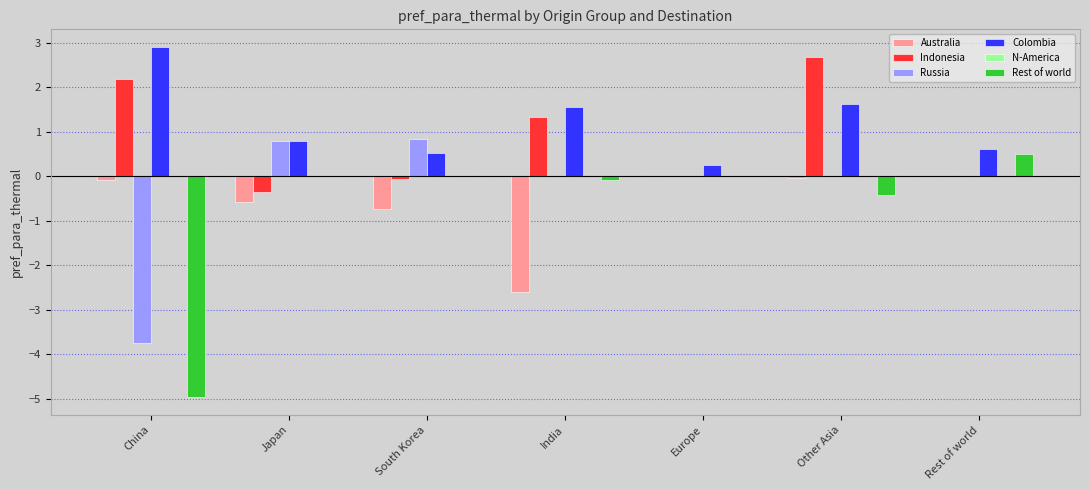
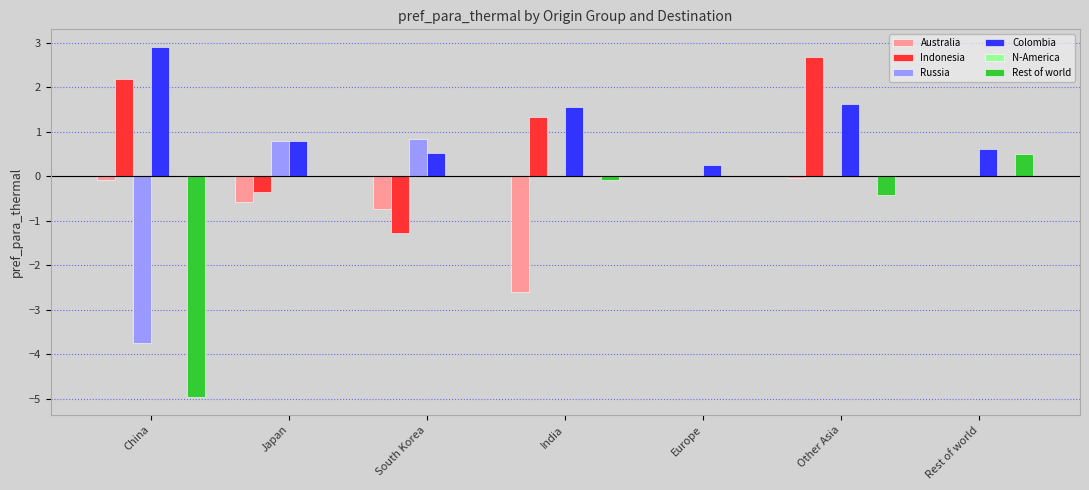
  {
    "Australia": {
      "China": -0.1,
      "Japan": -0.6,
      "South Korea": -0.7,
      "India": -2.6,
      "Europe": 0.0,
      "Rest of world": 0.0
    },
    "Indonesia": {
      "China": 2.2,
      "Japan": -0.4,
-     "South Korea": -0.1,
+     "South Korea": -1.3,
      "India": 1.3,
      "Europe": 0.0,
      "Other Asia": 2.7,
      "Rest of world": 0.0
    },
    "Russia": {
      "China": -3.7,
      "Japan": 0.8,
      "South Korea": 0.8,
      "India": 0.0,
      "Europe": 0.0,
      "Other Asia": 0.0,
      "Rest of world": 0.0
    },
    "Colombia": {
      "China": 2.9,
      "Japan": 0.8,
      "South Korea": 0.5,
      "India": 1.6,
      "Europe": 0.3,
      "Other Asia": 1.6,
      "Rest of world": 0.6
    },
    "N-America": {
      "China": 0.0,
      "Japan": 0.0,
      "South Korea": 0.0,
      "India": 0.0,
      "Europe": 0.0,
      "Other Asia": 0.0,
      "Rest of world": 0.0
    },
    "Rest of world": {
      "China": -5.0,
      "Japan": 0.0,
      "South Korea": 0.0,
      "India": -0.1,
      "Europe": 0.0,
      "Other Asia": -0.4,
      "Rest of world": 0.5
    }
  }
